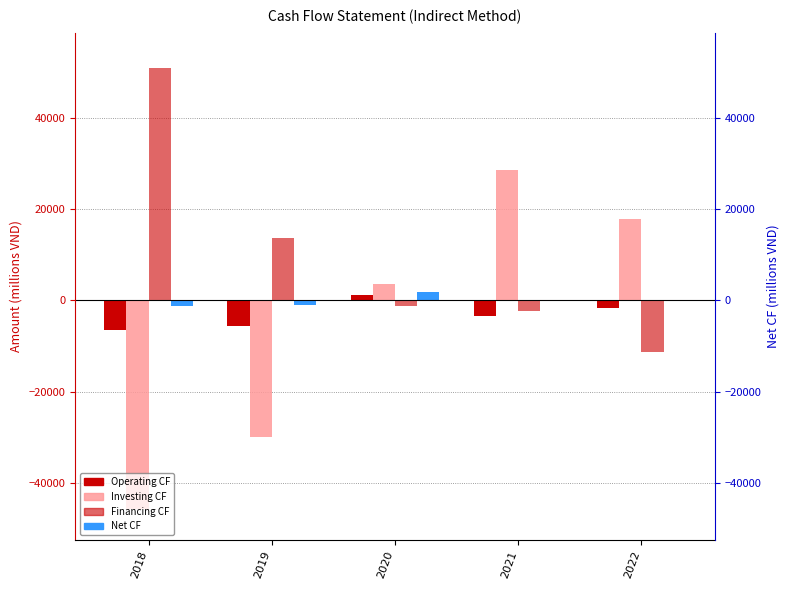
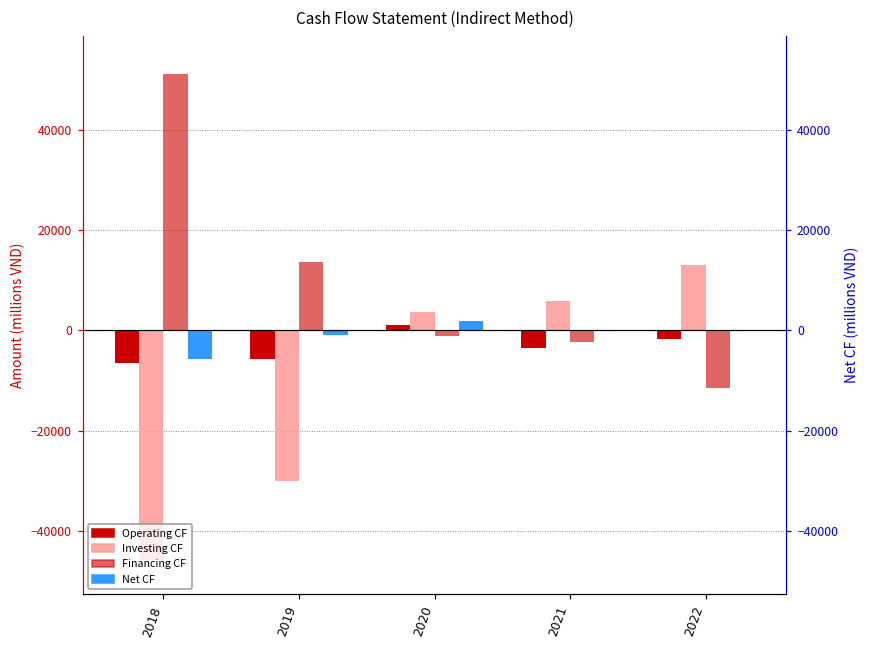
  {
    "Investing CF": {
      "2019": -30000,
      "2020": 4000,
-     "2021": 29000,
-     "2022": 18000
+     "2021": 6000,
+     "2022": 13000
    },
    "Net CF": {
-     "2018": -1000,
+     "2018": -6000,
      "2019": -1000,
      "2020": 2000
    }
  }
